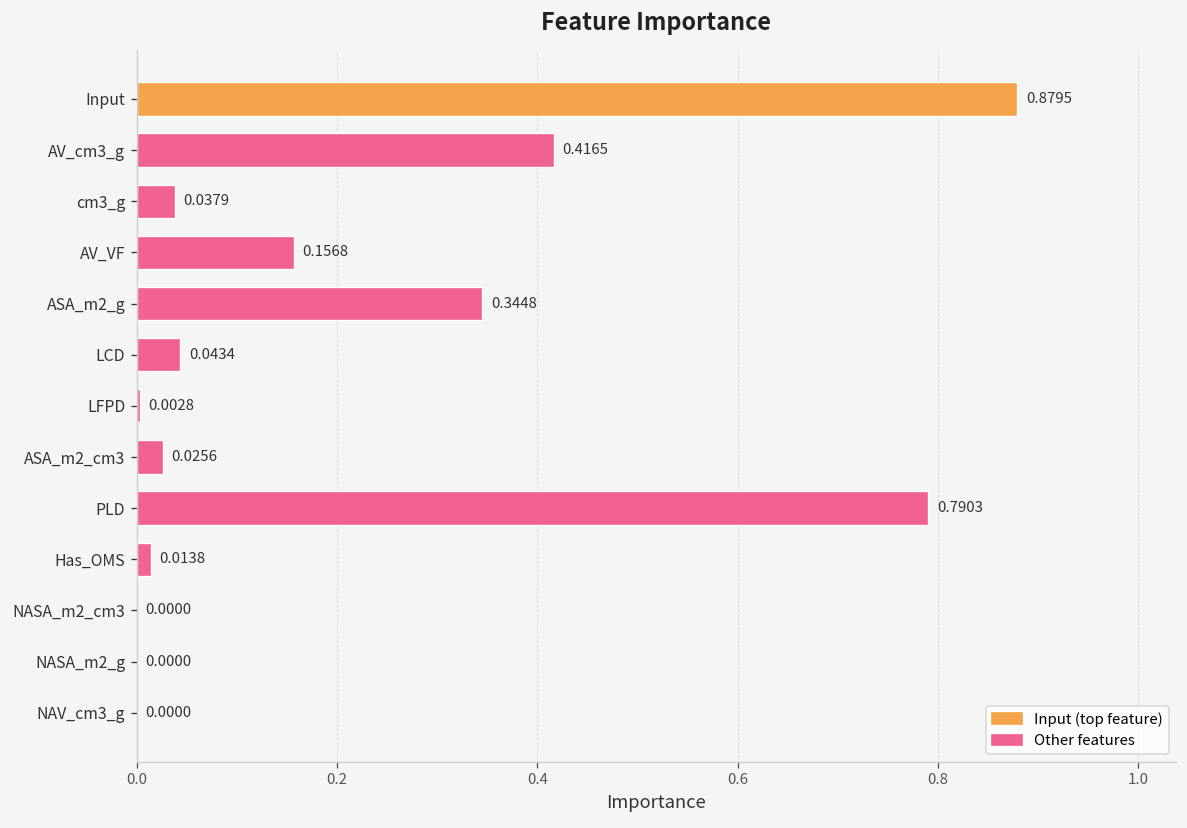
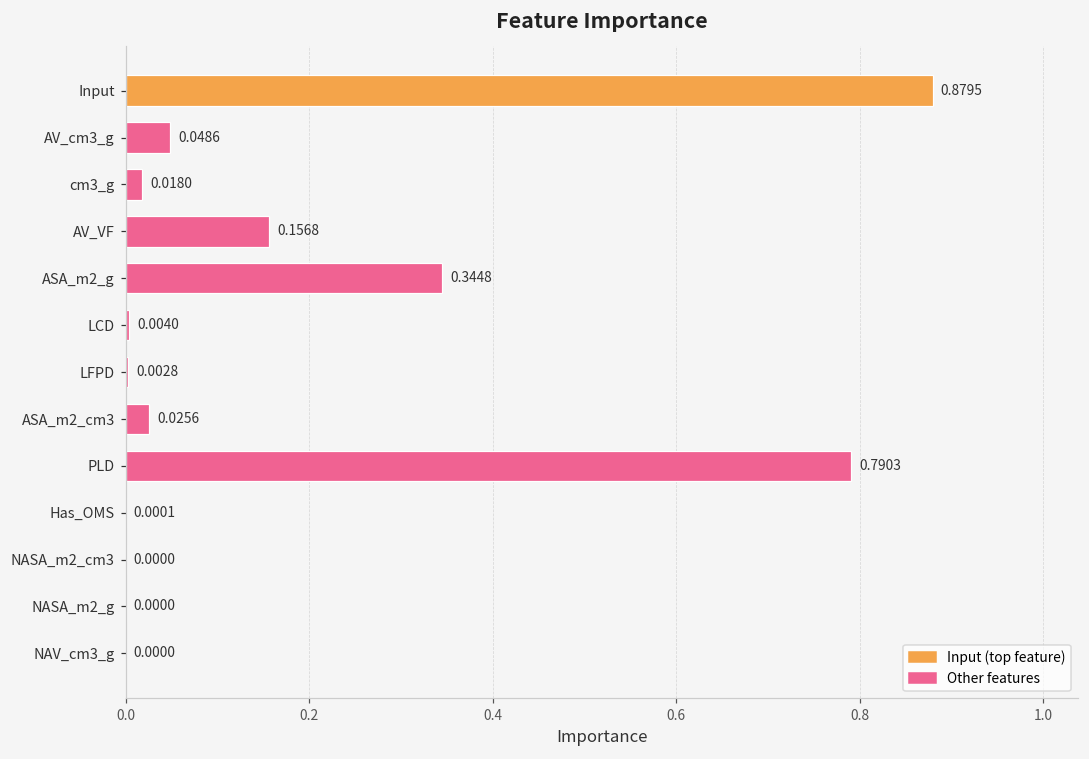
  {
    "Input": 0.8795,
-   "AV_cm3_g": 0.4165,
-   "cm3_g": 0.0379,
+   "AV_cm3_g": 0.0486,
+   "cm3_g": 0.0180,
    "AV_VF": 0.1568,
    "ASA_m2_g": 0.3448,
-   "LCD": 0.0434,
+   "LCD": 0.0040,
    "LFPD": 0.0028,
    "ASA_m2_cm3": 0.0256,
    "PLD": 0.7903,
-   "Has_OMS": 0.0138,
+   "Has_OMS": 0.0001,
    "NASA_m2_cm3": 0.0000,
    "NASA_m2_g": 0.0000,
    "NAV_cm3_g": 0.0000
  }
